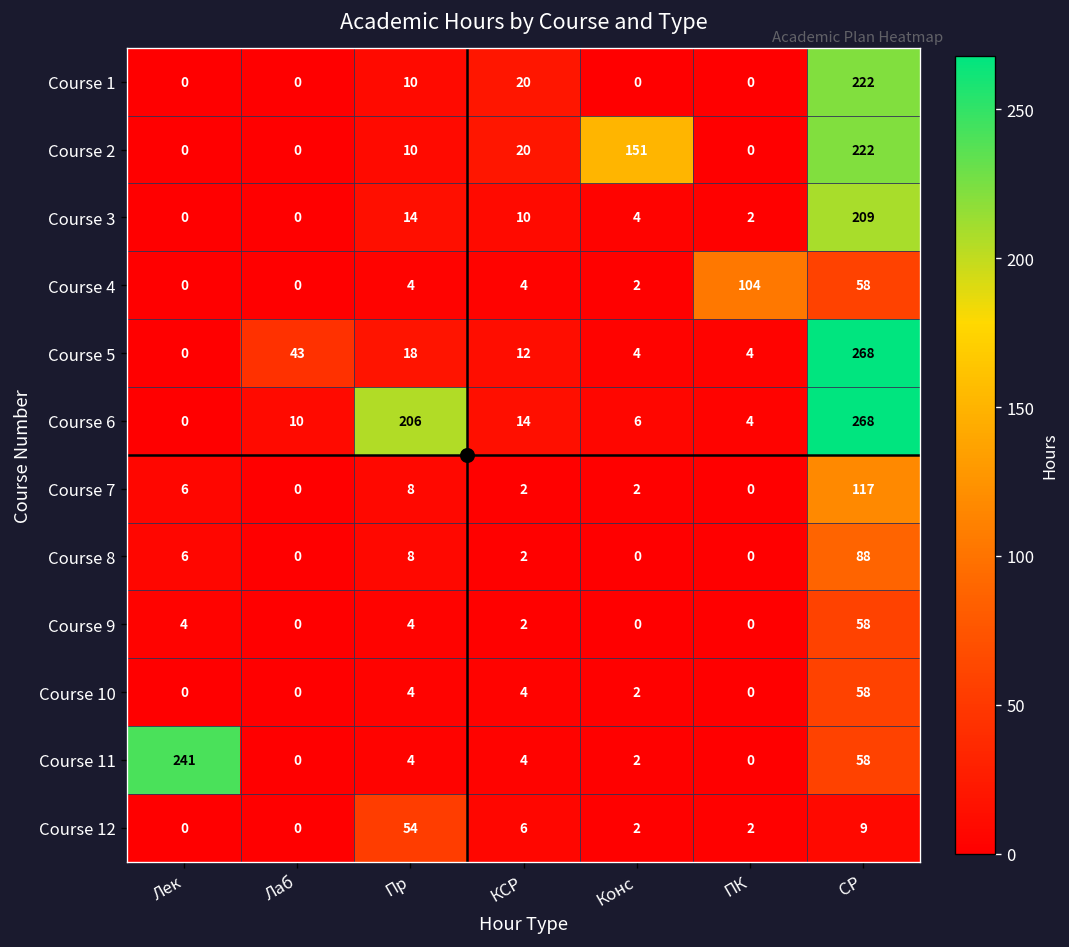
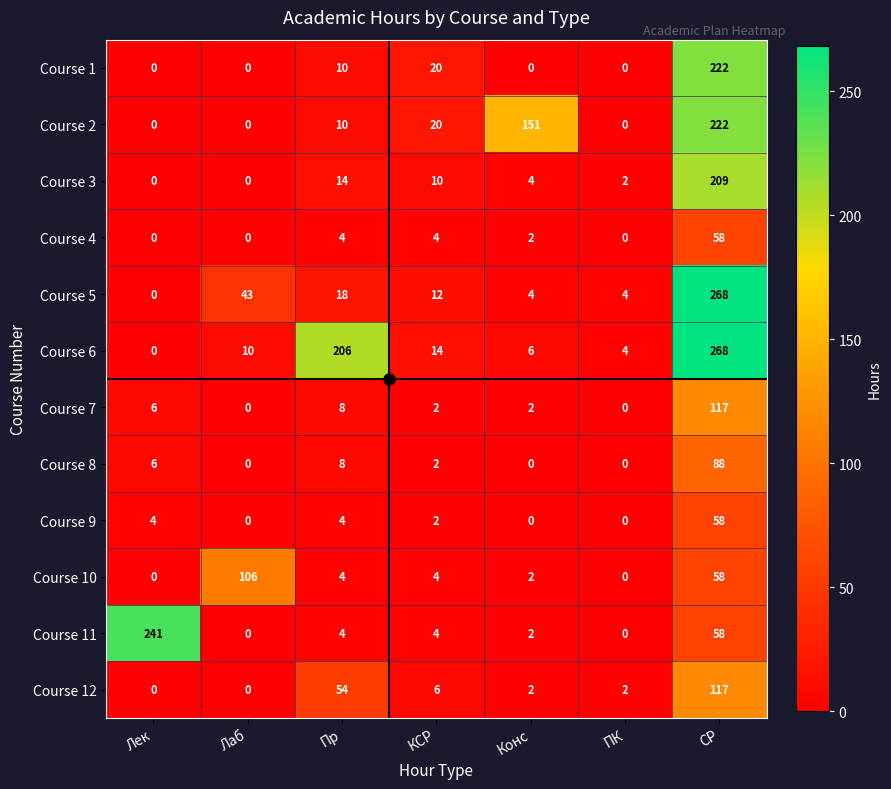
  {
    "Course 1": {
      "Лек": 0,
      "Лаб": 0,
      "Пр": 10,
      "КСР": 20,
      "Конс": 0,
      "ПК": 0,
      "СР": 222
    },
    "Course 2": {
      "Лек": 0,
      "Лаб": 0,
      "Пр": 10,
      "КСР": 20,
      "Конс": 151,
      "ПК": 0,
      "СР": 222
    },
    "Course 3": {
      "Лек": 0,
      "Лаб": 0,
      "Пр": 14,
      "КСР": 10,
      "Конс": 4,
      "ПК": 2,
      "СР": 209
    },
    "Course 4": {
      "Лек": 0,
      "Лаб": 0,
      "Пр": 4,
      "КСР": 4,
      "Конс": 2,
-     "ПК": 104,
+     "ПК": 0,
      "СР": 58
    },
    "Course 5": {
      "Лек": 0,
      "Лаб": 43,
      "Пр": 18,
      "КСР": 12,
      "Конс": 4,
      "ПК": 4,
      "СР": 268
    },
    "Course 6": {
      "Лек": 0,
      "Лаб": 10,
      "Пр": 206,
      "КСР": 14,
      "Конс": 6,
      "ПК": 4,
      "СР": 268
    },
    "Course 7": {
      "Лек": 6,
      "Лаб": 0,
      "Пр": 8,
      "КСР": 2,
      "Конс": 2,
      "ПК": 0,
      "СР": 117
    },
    "Course 8": {
      "Лек": 6,
      "Лаб": 0,
      "Пр": 8,
      "КСР": 2,
      "Конс": 0,
      "ПК": 0,
      "СР": 88
    },
    "Course 9": {
      "Лек": 4,
      "Лаб": 0,
      "Пр": 4,
      "КСР": 2,
      "Конс": 0,
      "ПК": 0,
      "СР": 58
    },
    "Course 10": {
      "Лек": 0,
-     "Лаб": 0,
+     "Лаб": 106,
      "Пр": 4,
      "КСР": 4,
      "Конс": 2,
      "ПК": 0,
      "СР": 58
    },
    "Course 11": {
      "Лек": 241,
      "Лаб": 0,
      "Пр": 4,
      "КСР": 4,
      "Конс": 2,
      "ПК": 0,
      "СР": 58
    },
    "Course 12": {
      "Лек": 0,
      "Лаб": 0,
      "Пр": 54,
      "КСР": 6,
      "Конс": 2,
      "ПК": 2,
-     "СР": 9
+     "СР": 117
    }
  }
